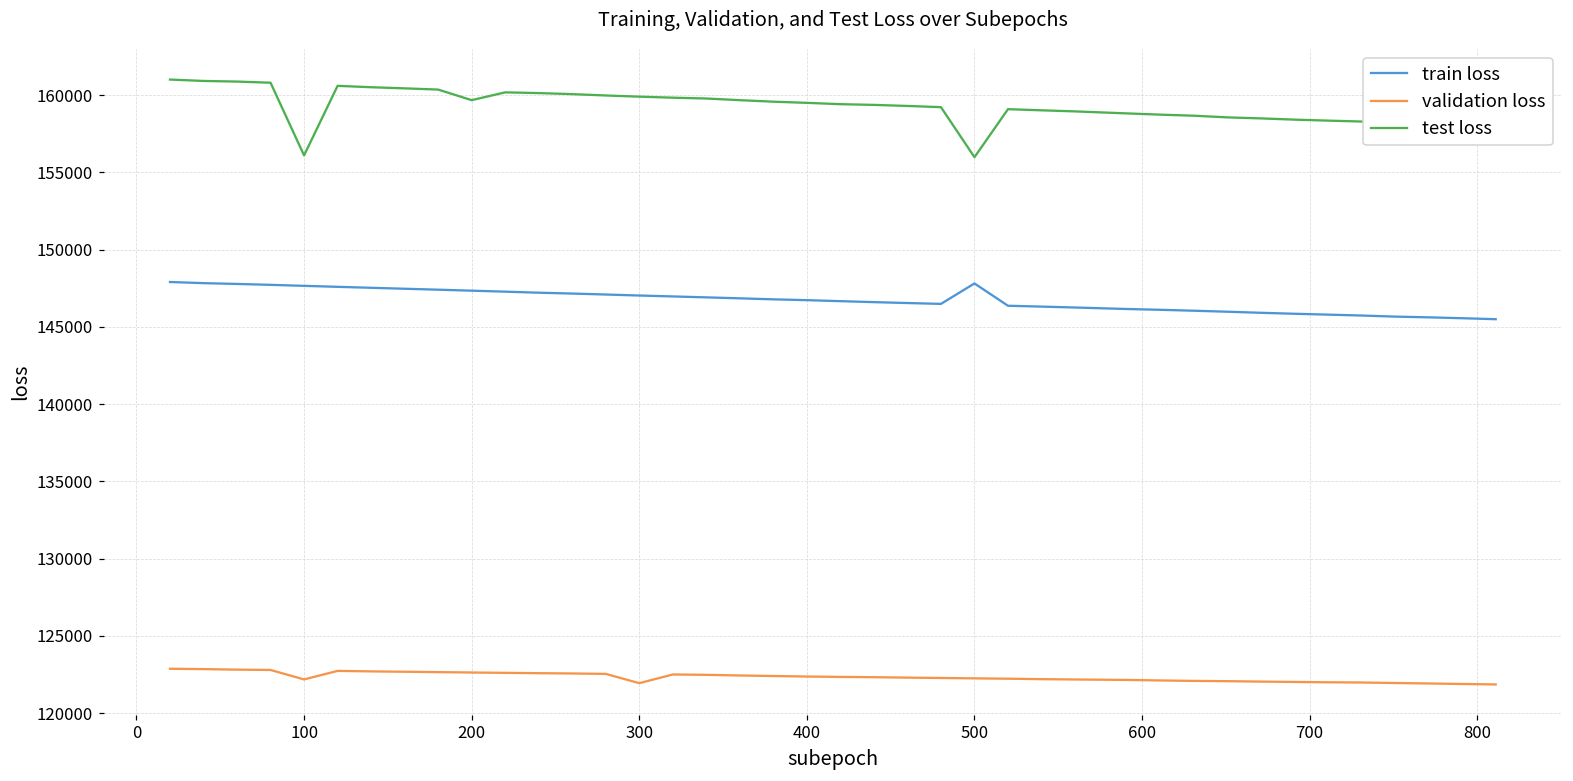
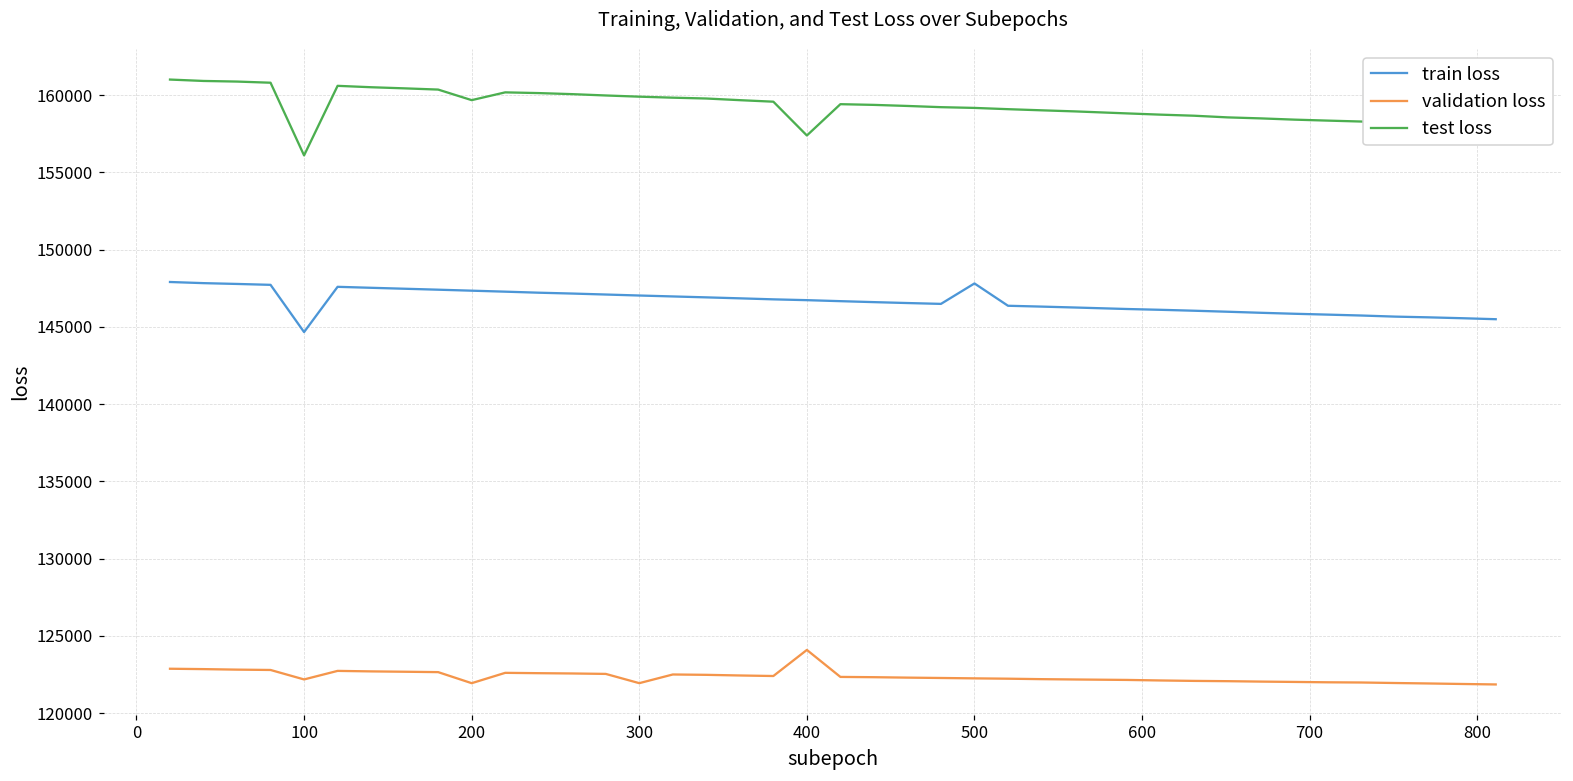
  {
    "train loss": {
-     "100": 147700,
+     "100": 144700,
      "200": 147300,
      "300": 147000,
      "400": 146700,
      "500": 147800
    },
    "validation loss": {
      "100": 122200,
-     "200": 122600,
+     "200": 121900,
      "300": 121900,
-     "400": 122400,
+     "400": 124100,
      "500": 122200
    },
    "test loss": {
      "100": 156100,
      "200": 159700,
      "300": 159900,
-     "400": 159500,
-     "500": 156000
+     "400": 157400,
+     "500": 159200
    }
  }
